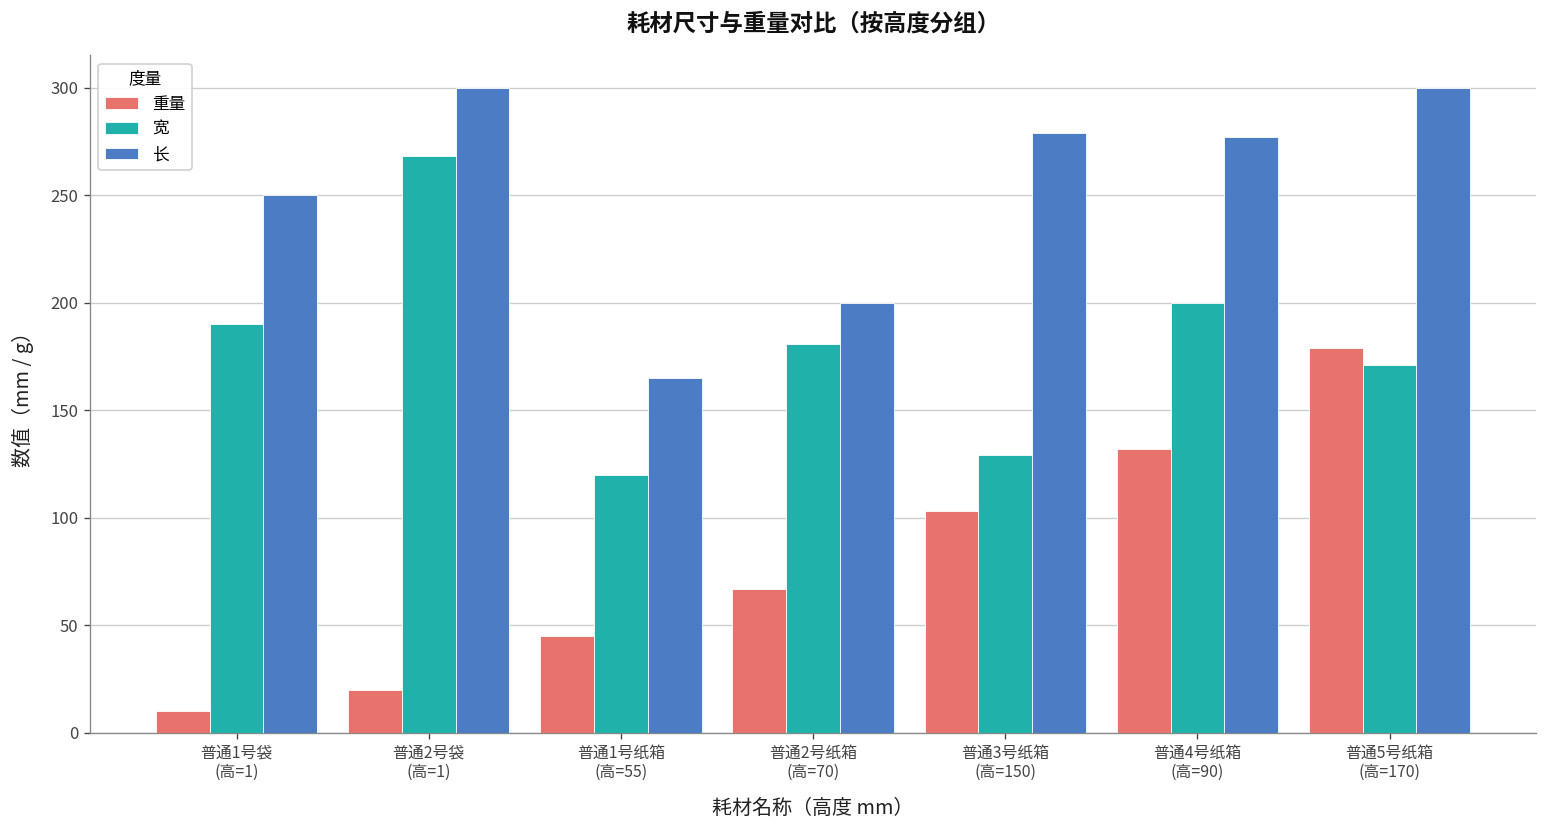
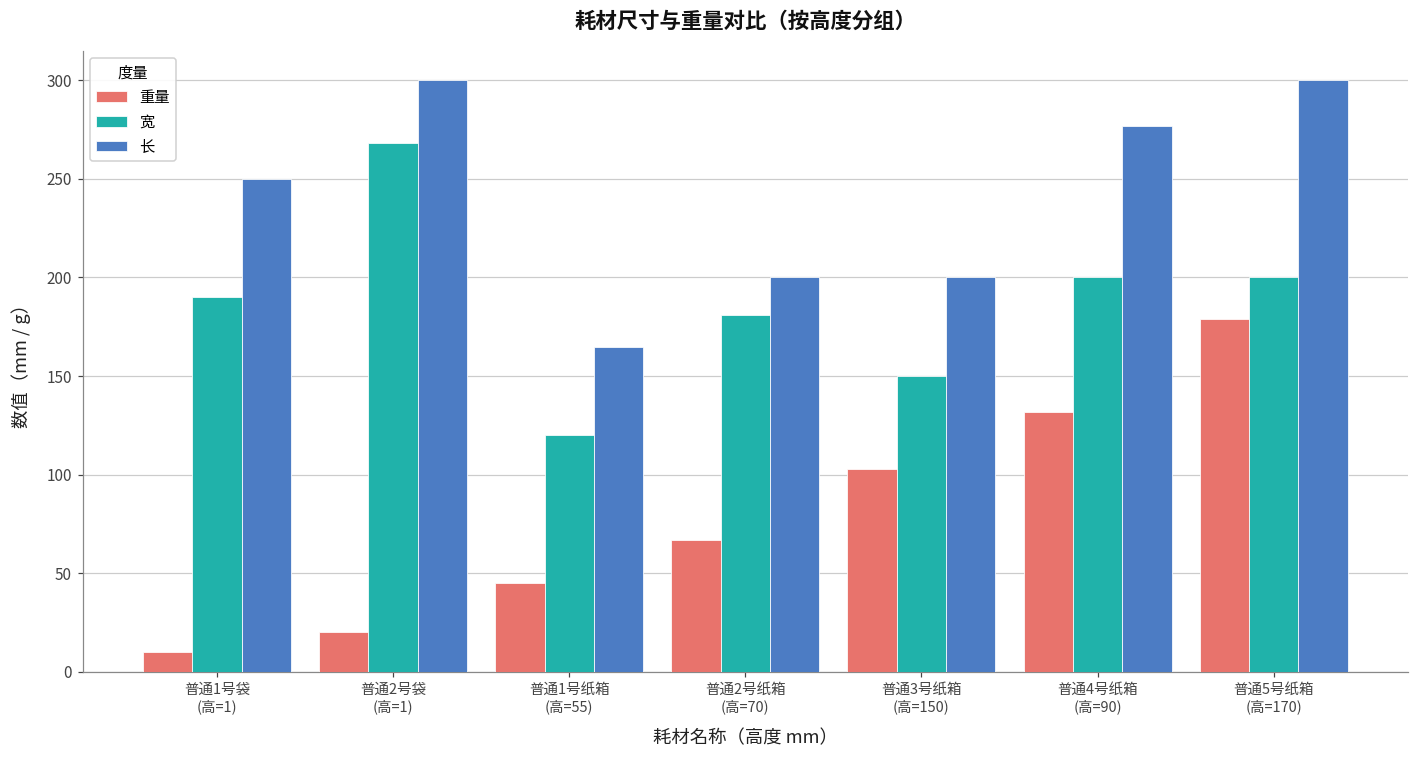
  {
    "重量": {
      "普通1号袋 (高=1)": 10,
      "普通2号袋 (高=1)": 20,
      "普通1号纸箱 (高=55)": 45,
      "普通2号纸箱 (高=70)": 67,
      "普通3号纸箱 (高=150)": 103,
      "普通4号纸箱 (高=90)": 132,
      "普通5号纸箱 (高=170)": 179
    },
    "宽": {
      "普通1号袋 (高=1)": 190,
      "普通2号袋 (高=1)": 268,
      "普通1号纸箱 (高=55)": 120,
      "普通2号纸箱 (高=70)": 181,
-     "普通3号纸箱 (高=150)": 129,
+     "普通3号纸箱 (高=150)": 150,
      "普通4号纸箱 (高=90)": 200,
-     "普通5号纸箱 (高=170)": 171
+     "普通5号纸箱 (高=170)": 200
    },
    "长": {
      "普通1号袋 (高=1)": 250,
      "普通2号袋 (高=1)": 300,
      "普通1号纸箱 (高=55)": 165,
      "普通2号纸箱 (高=70)": 200,
-     "普通3号纸箱 (高=150)": 279,
+     "普通3号纸箱 (高=150)": 200,
      "普通4号纸箱 (高=90)": 277,
      "普通5号纸箱 (高=170)": 300
    }
  }
